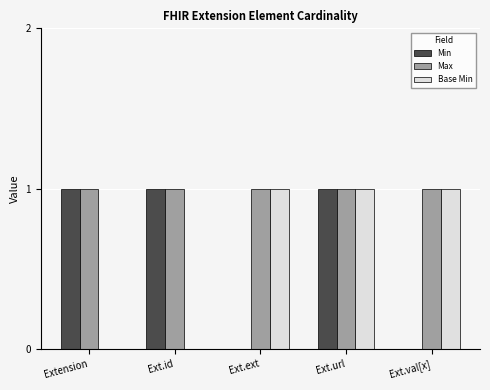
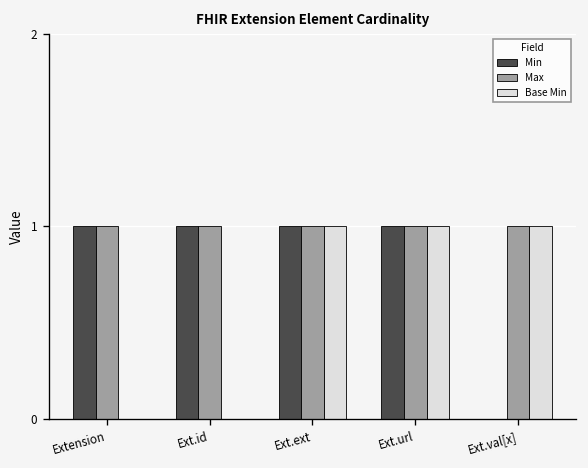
  {
    "Min": {
      "Extension": 1,
      "Ext.id": 1,
-     "Ext.ext": 0,
+     "Ext.ext": 1,
      "Ext.url": 1,
      "Ext.val[x]": 0
    },
    "Max": {
      "Extension": 1,
      "Ext.id": 1,
      "Ext.ext": 1,
      "Ext.url": 1,
      "Ext.val[x]": 1
    },
    "Base Min": {
      "Extension": 0,
      "Ext.id": 0,
      "Ext.ext": 1,
      "Ext.url": 1,
      "Ext.val[x]": 1
    }
  }
